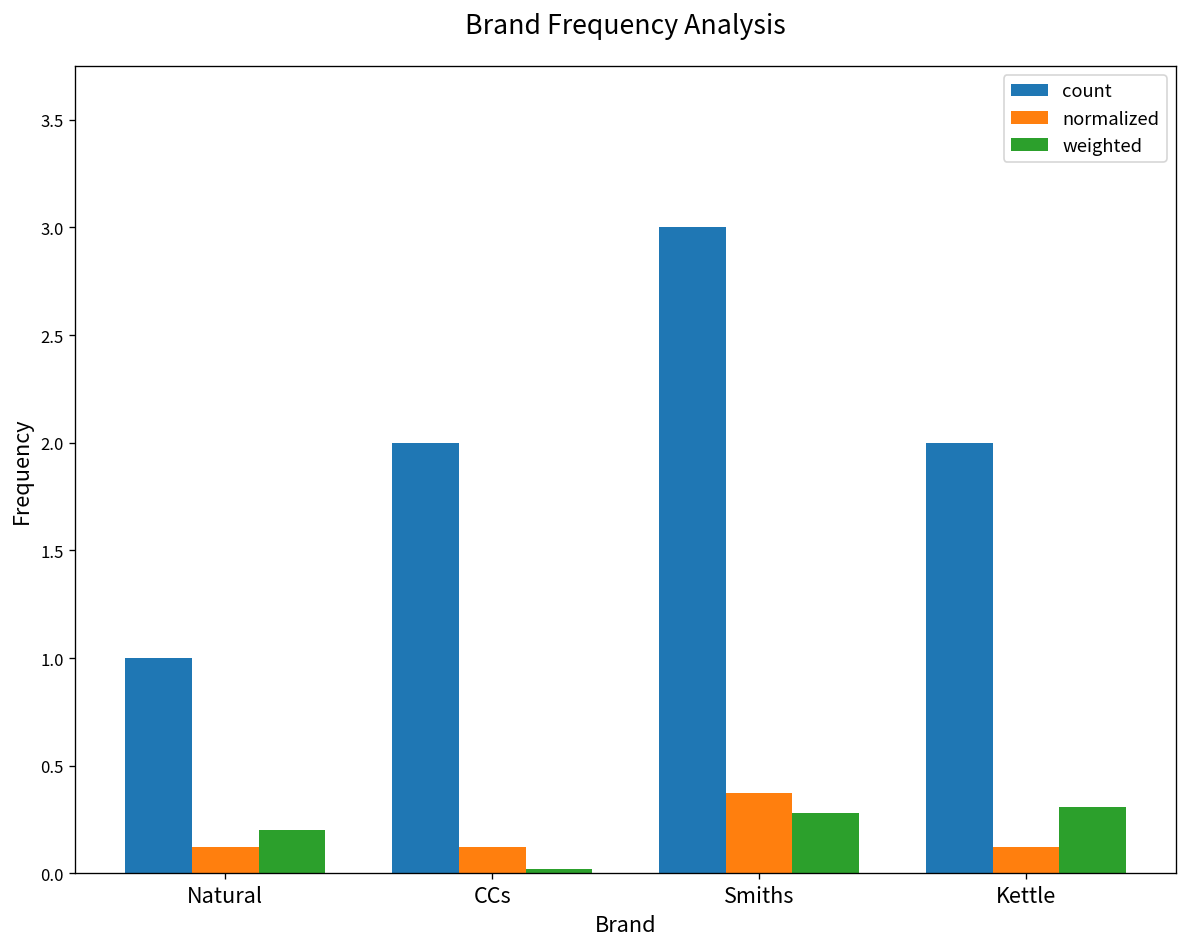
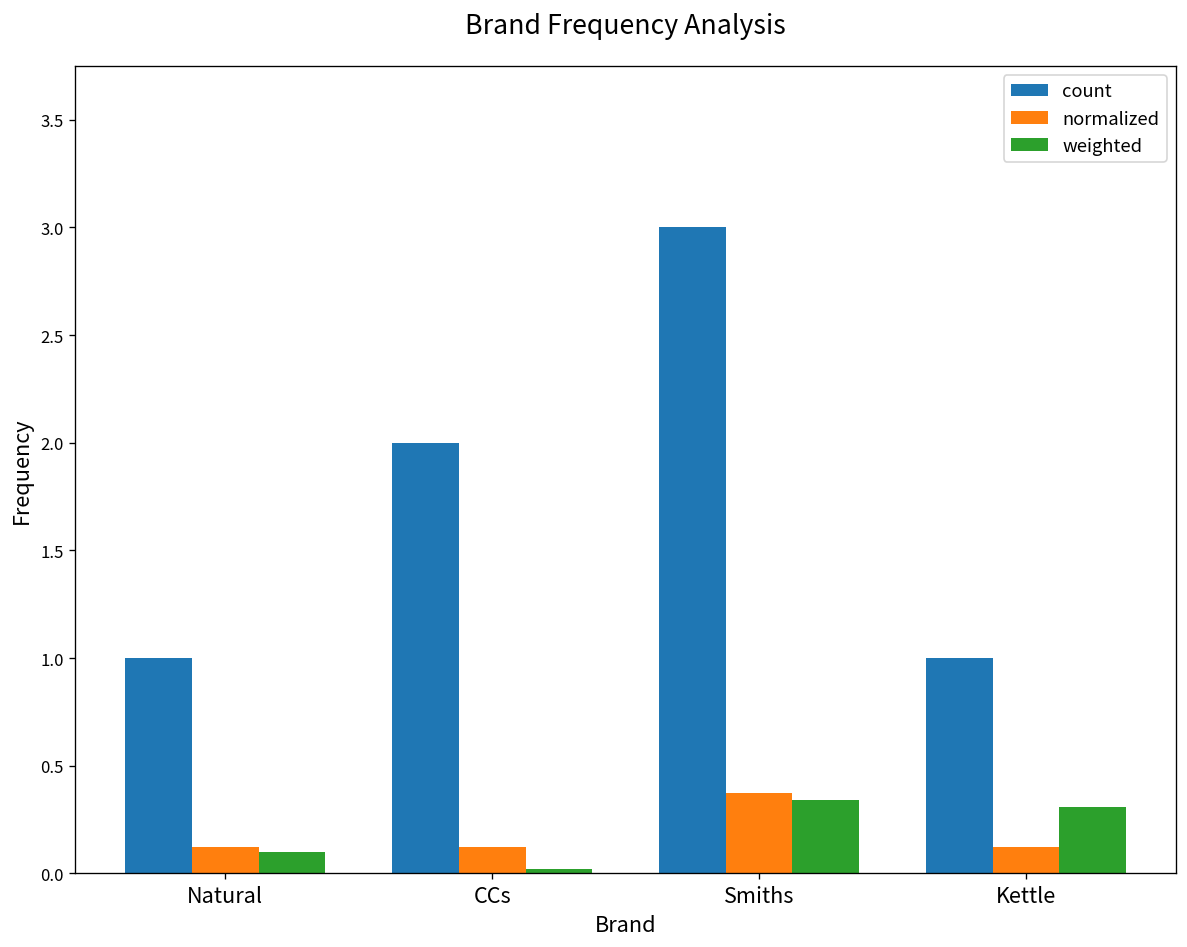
  {
    "count": {
      "Natural": 1,
      "CCs": 2,
      "Smiths": 3,
-     "Kettle": 2
+     "Kettle": 1
    },
    "normalized": {
      "Natural": 0.13,
      "CCs": 0.13,
      "Smiths": 0.38,
      "Kettle": 0.13
    },
    "weighted": {
-     "Natural": 0.2,
+     "Natural": 0.1,
      "CCs": 0.02,
-     "Smiths": 0.28,
+     "Smiths": 0.34,
      "Kettle": 0.31
    }
  }
